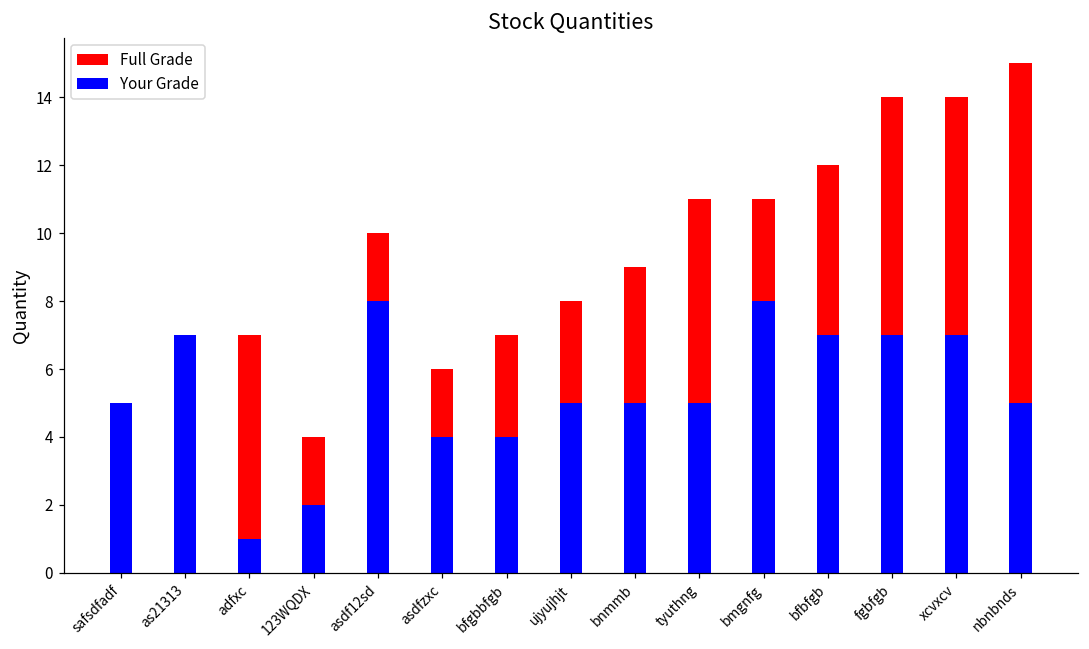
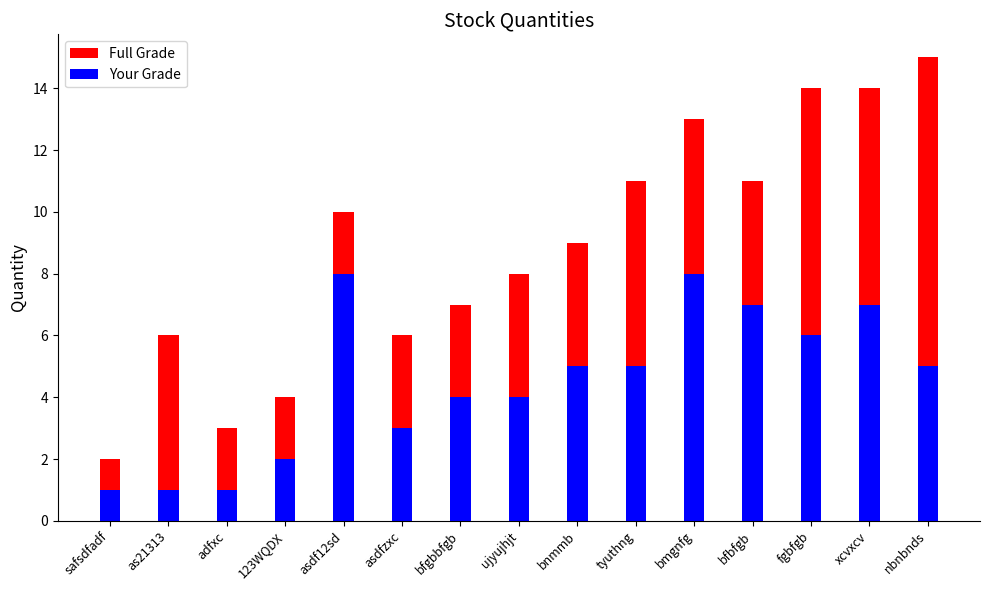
  {
    "Full Grade": {
-     "as21313": 2,
-     "adfxc": 7,
+     "as21313": 6,
+     "adfxc": 3,
      "123WQDX": 4,
      "asdf12sd": 10,
      "asdfzxc": 6,
      "bfgbbfgb": 7,
      "ujyujhjt": 8,
      "bnmmb": 9,
      "tyuthng": 11,
-     "bmgnfg": 11,
-     "bfbfgb": 12,
+     "bmgnfg": 13,
+     "bfbfgb": 11,
      "fgbfgb": 14,
      "xcvxcv": 14,
      "nbnbnds": 15
    },
    "Your Grade": {
-     "safsdfadf": 5,
-     "as21313": 7,
-     "asdfzxc": 4,
-     "ujyujhjt": 5,
-     "fgbfgb": 7
+     "safsdfadf": 1,
+     "as21313": 1,
+     "asdfzxc": 3,
+     "ujyujhjt": 4,
+     "fgbfgb": 6
    }
  }
